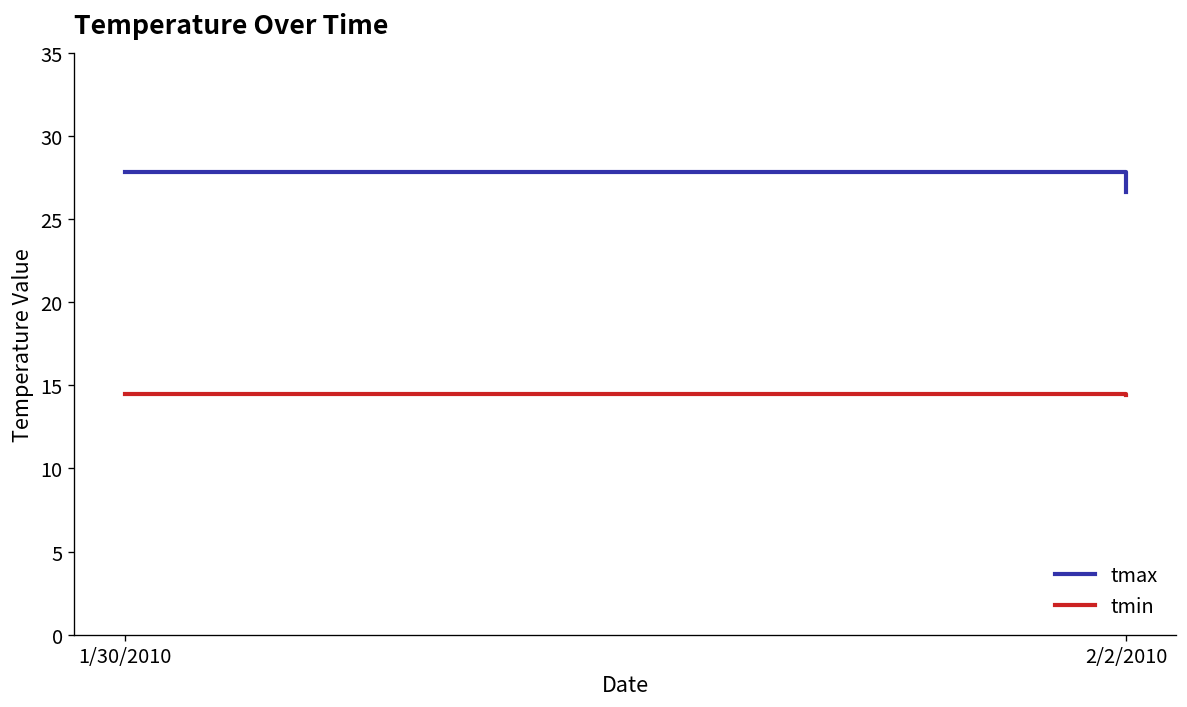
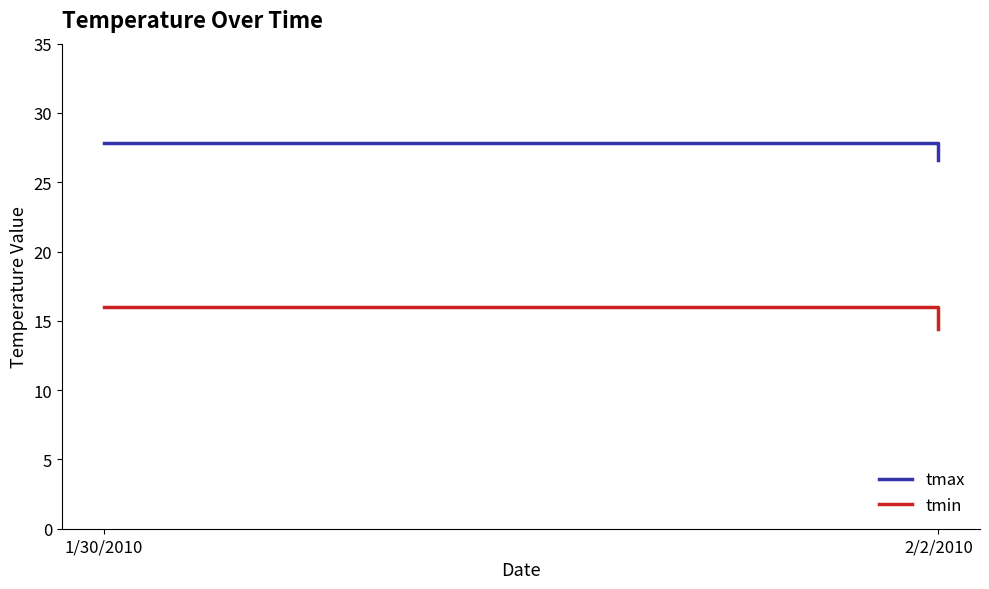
  {
    "tmax": {
      "1/30/2010": 27.8,
      "2/2/2010": 26.6
    },
    "tmin": {
-     "1/30/2010": 14.5,
+     "1/30/2010": 16.0,
      "2/2/2010": 14.4
    }
  }
